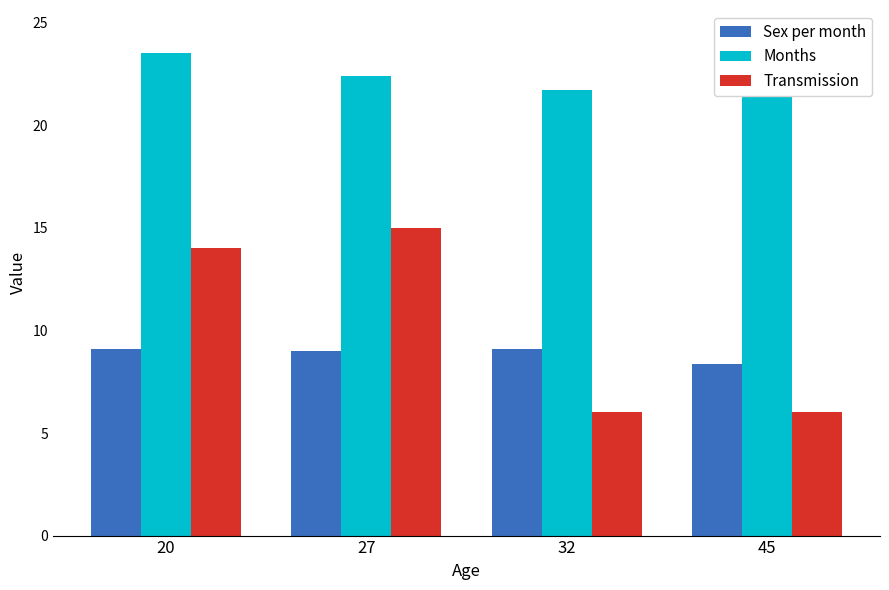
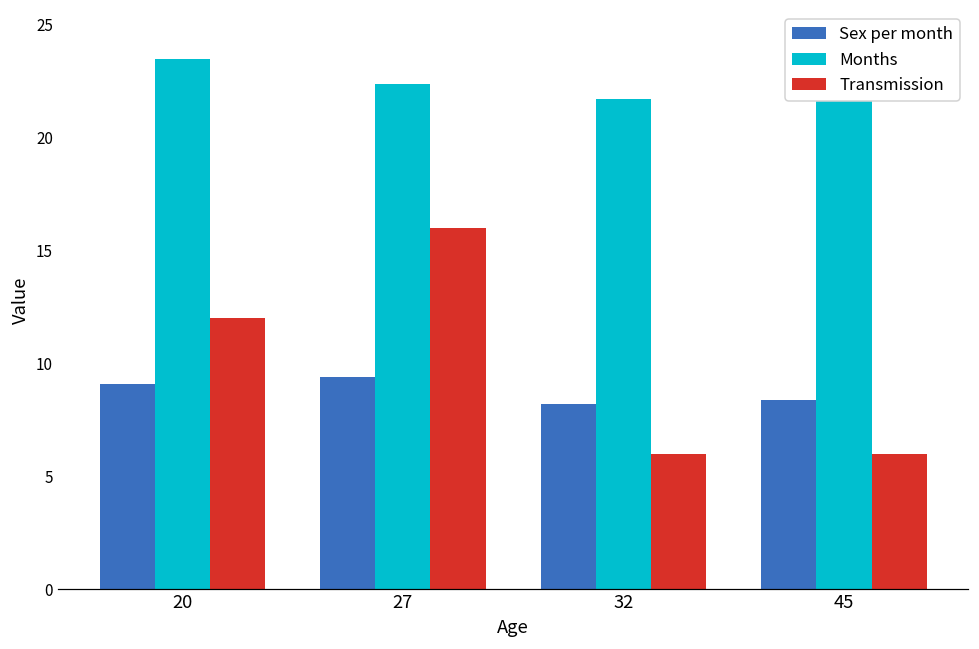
  {
    "Sex per month": {
      "20": 9.1,
-     "27": 9.0,
-     "32": 9.1,
+     "27": 9.4,
+     "32": 8.2,
      "45": 8.4
    },
    "Months": {
      "20": 23.5,
      "27": 22.4,
      "32": 21.7
    },
    "Transmission": {
-     "20": 14,
-     "27": 15,
+     "20": 12,
+     "27": 16,
      "32": 6,
      "45": 6
    }
  }
